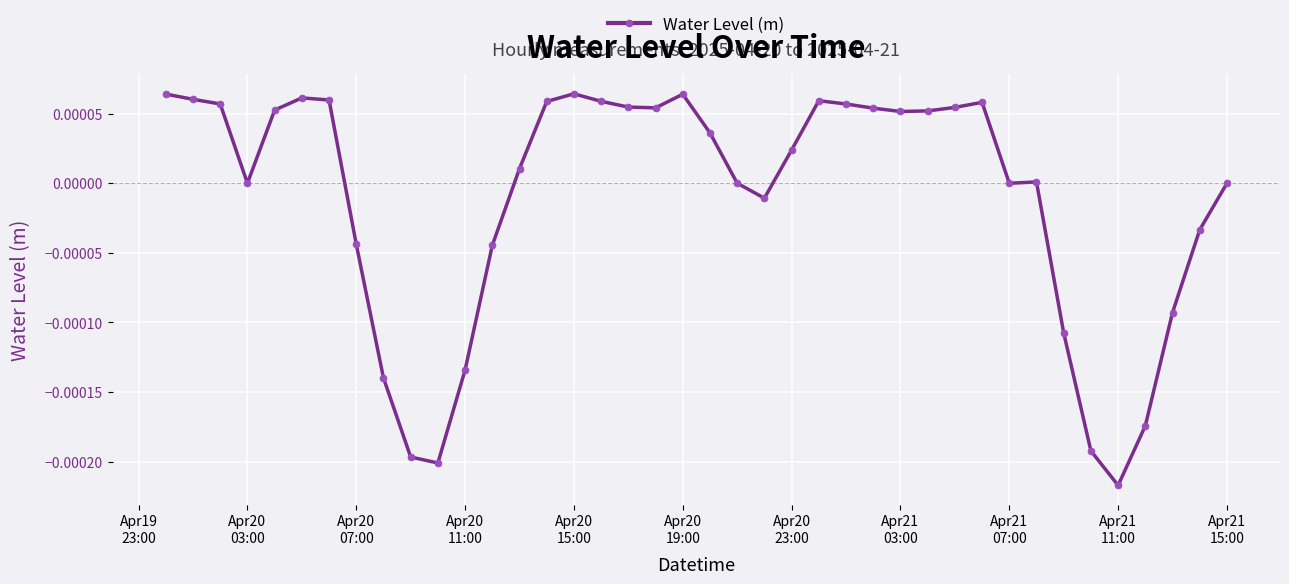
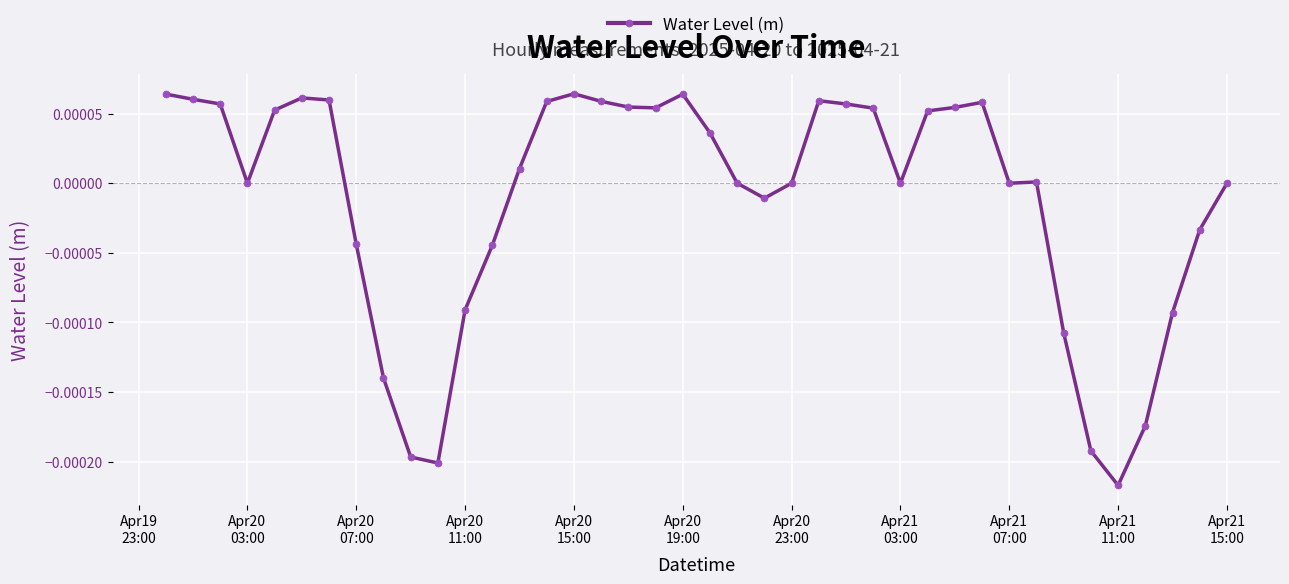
  {
    "Apr20 03:00": 0.000000,
    "Apr20 07:00": -0.000044,
-   "Apr20 11:00": -0.000134,
+   "Apr20 11:00": -0.000091,
    "Apr20 15:00": 0.000064,
    "Apr20 19:00": 0.000064,
-   "Apr20 23:00": 0.00002,
-   "Apr21 03:00": 0.0001,
+   "Apr20 23:00": 0.00000,
+   "Apr21 03:00": 0.0000,
    "Apr21 07:00": 0.000000,
    "Apr21 11:00": -0.000217,
    "Apr21 15:00": 0.000000
  }
